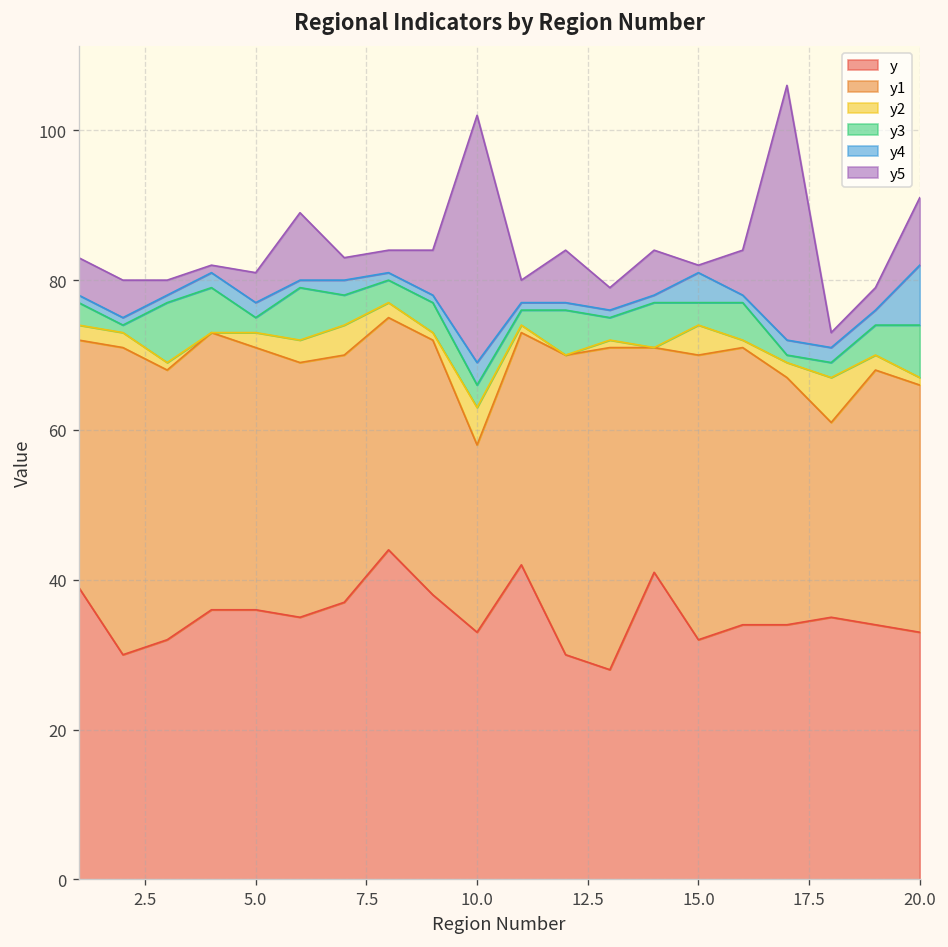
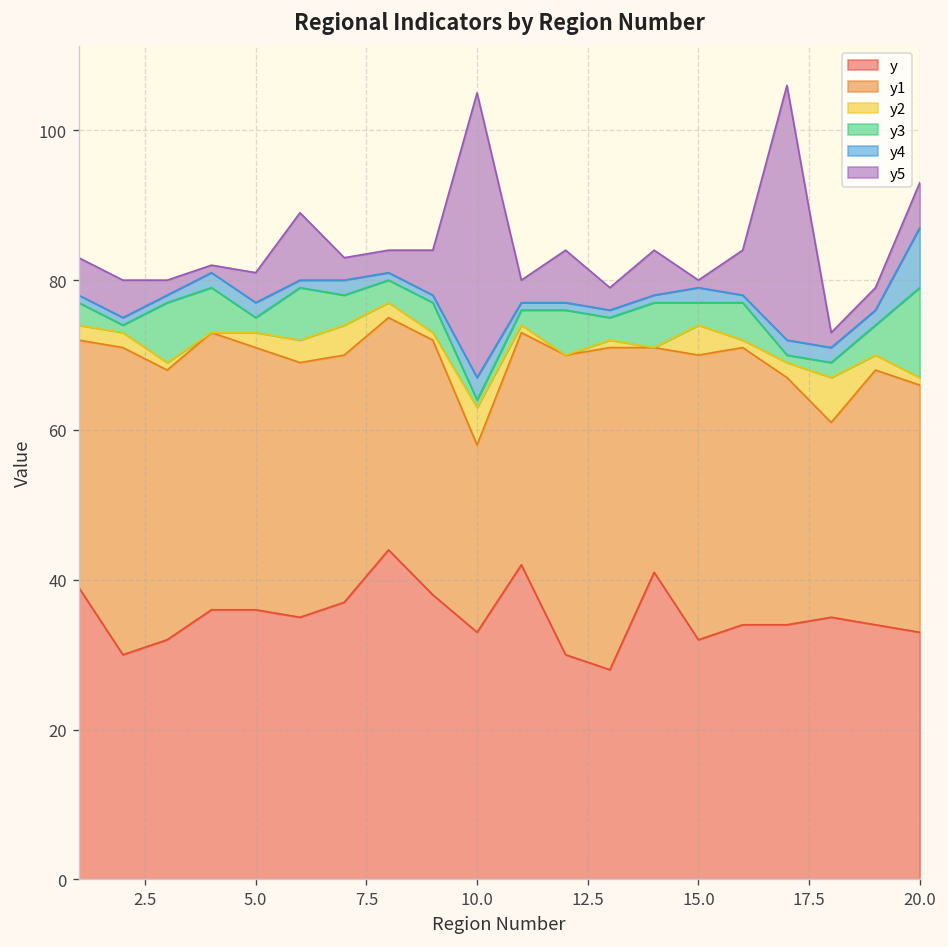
  {
    "y2": {
      "5.0": 2,
      "10.0": 5,
      "15.0": 4,
      "20.0": 1
    },
    "y3": {
      "5.0": 2,
-     "10.0": 3,
+     "10.0": 1,
      "15.0": 3,
-     "20.0": 7
+     "20.0": 12
    },
    "y4": {
      "5.0": 2,
      "10.0": 3,
-     "15.0": 4,
+     "15.0": 2,
      "20.0": 8
    },
    "y5": {
      "5.0": 4,
-     "10.0": 33,
+     "10.0": 38,
      "15.0": 1,
-     "20.0": 9
+     "20.0": 6
    }
  }
